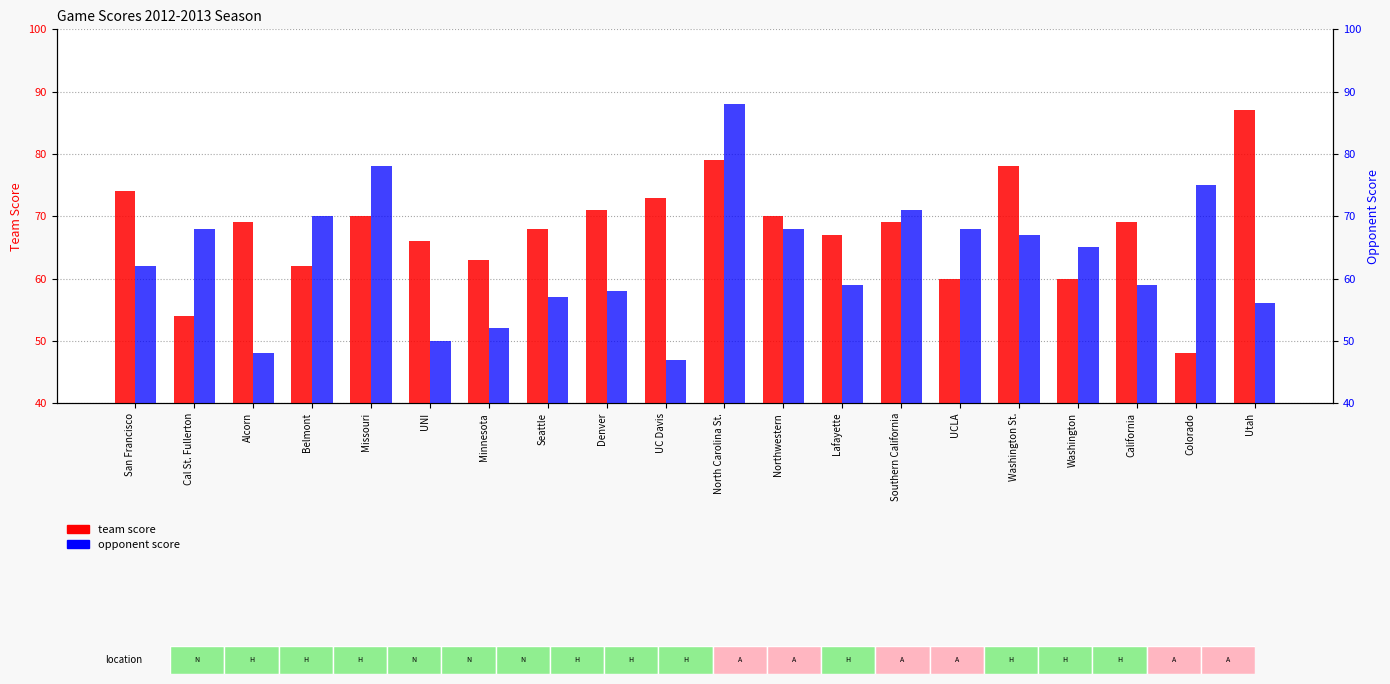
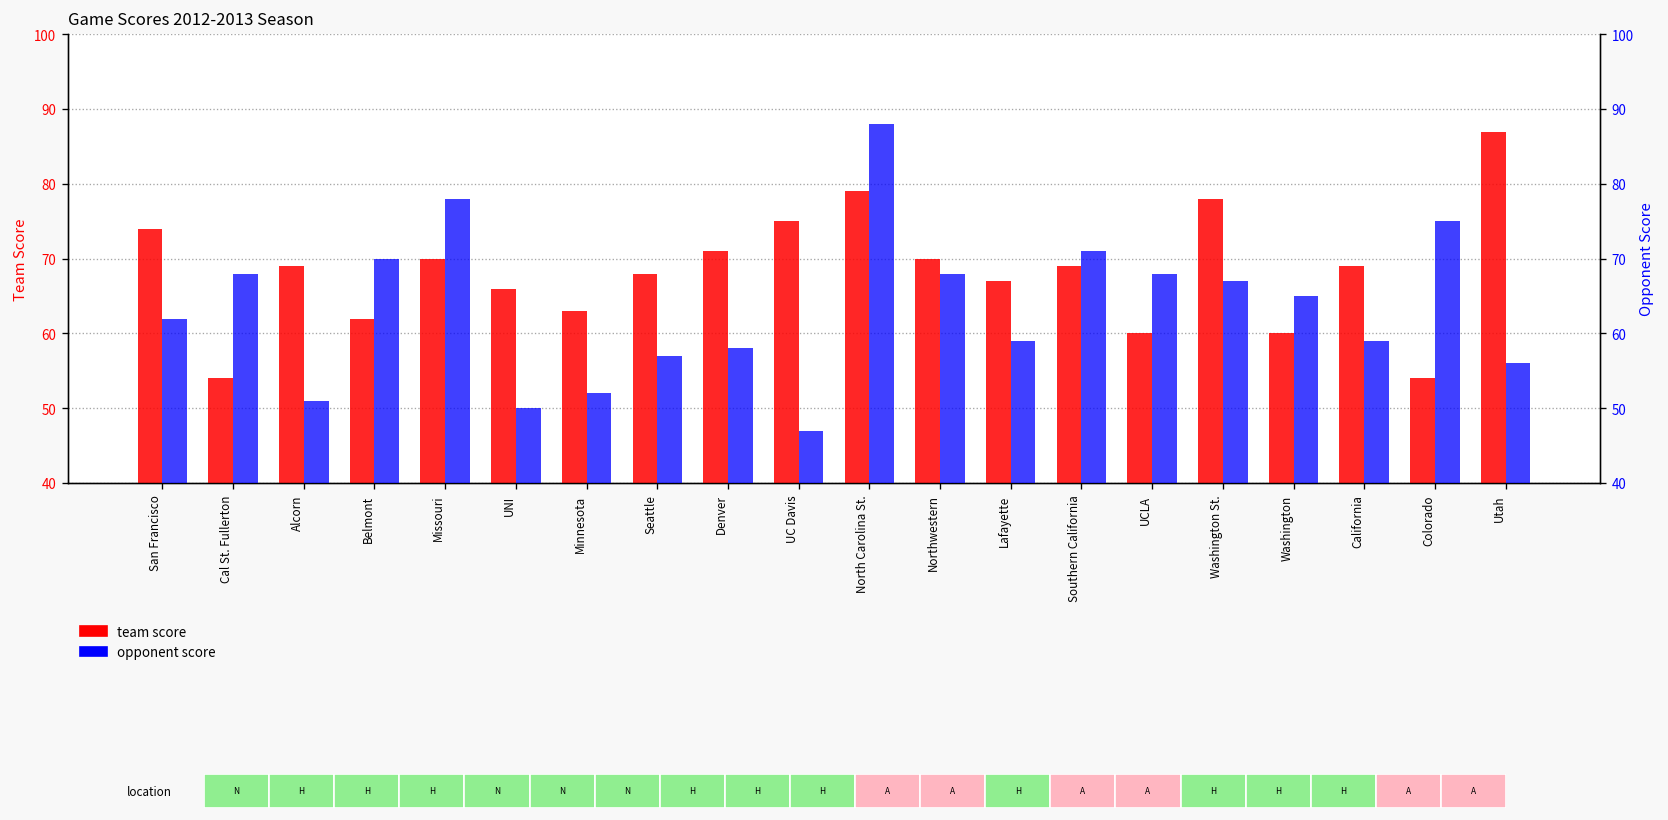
  {
    "Game Scores 2012-2013 Season": {
      "team score": {
        "San Francisco": 74,
        "Cal St. Fullerton": 54,
        "Alcorn": 69,
        "Belmont": 62,
        "Missouri": 70,
        "UNI": 66,
        "Minnesota": 63,
        "Seattle": 68,
        "Denver": 71,
-       "UC Davis": 73,
+       "UC Davis": 75,
        "North Carolina St.": 79,
        "Northwestern": 70,
        "Lafayette": 67,
        "Southern California": 69,
        "UCLA": 60,
        "Washington St.": 78,
        "Washington": 60,
        "California": 69,
-       "Colorado": 48,
+       "Colorado": 54,
        "Utah": 87
      },
      "opponent score": {
        "San Francisco": 62,
        "Cal St. Fullerton": 68,
-       "Alcorn": 48,
+       "Alcorn": 51,
        "Belmont": 70,
        "Missouri": 78,
        "UNI": 50,
        "Minnesota": 52,
        "Seattle": 57,
        "Denver": 58,
        "UC Davis": 47,
        "North Carolina St.": 88,
        "Northwestern": 68,
        "Lafayette": 59,
        "Southern California": 71,
        "UCLA": 68,
        "Washington St.": 67,
        "Washington": 65,
        "California": 59,
        "Colorado": 75,
        "Utah": 56
      }
    }
  }
